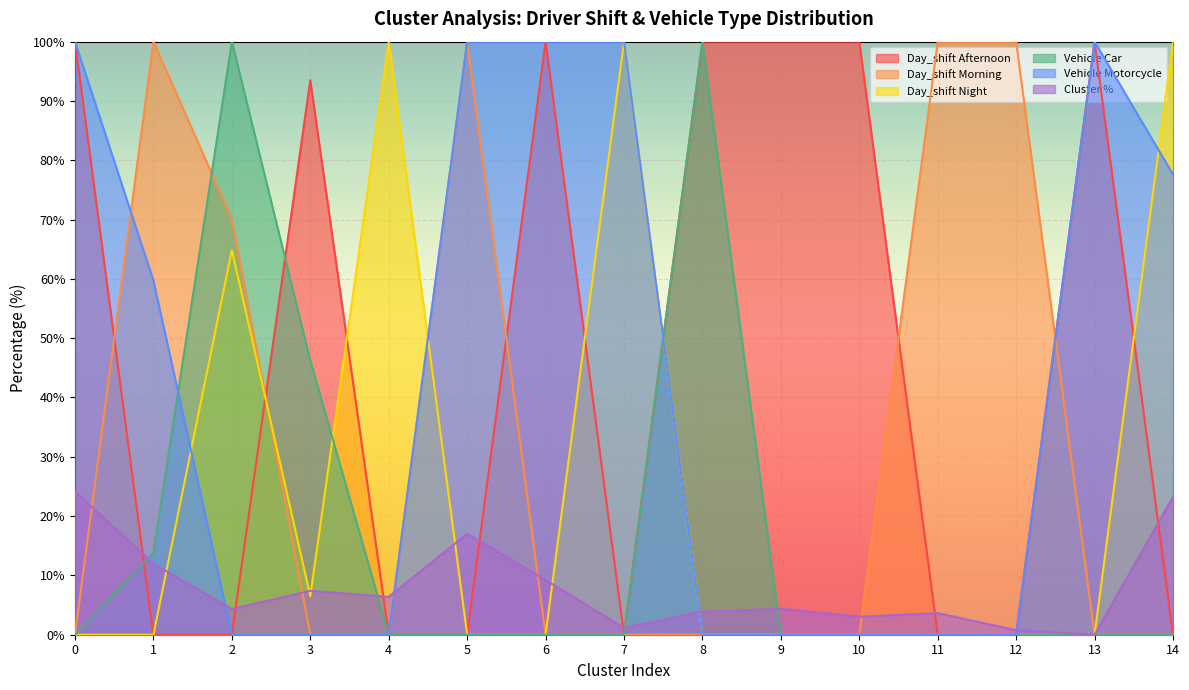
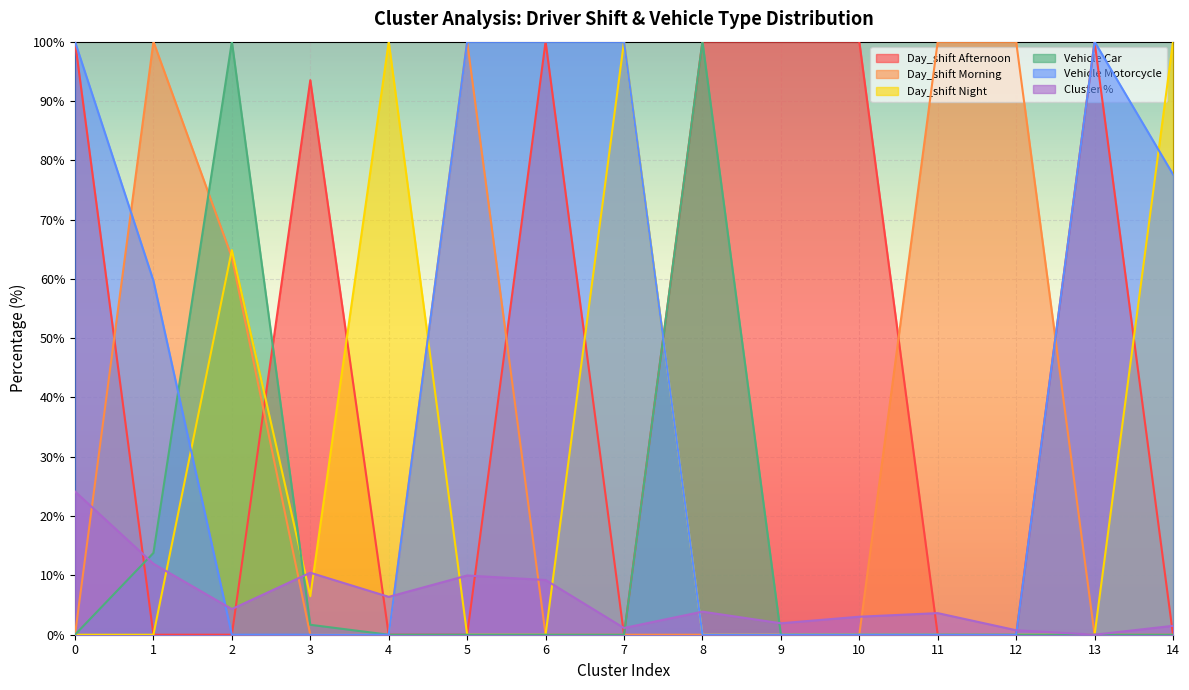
  {
    "Day_shift Afternoon": {
      "3": "94%",
      "9": "100%",
      "10": "100%"
    },
    "Day_shift Morning": {
      "1": "100%",
-     "2": "70%",
+     "2": "64%",
      "11": "100%",
      "12": "100%"
    },
    "Day_shift Night": {
      "2": "65%",
      "3": "6%",
      "4": "100%",
      "14": "100%"
    },
    "Vehicle Car": {
      "1": "14%",
      "2": "100%",
-     "3": "46%"
+     "3": "2%"
    },
    "Vehicle Motorcycle": {
      "1": "60%",
      "14": "78%"
    },
    "Cluster %": {
      "0": "24%",
      "1": "12%",
      "2": "4%",
-     "3": "7%",
+     "3": "10%",
      "4": "6%",
-     "5": "17%",
+     "5": "10%",
      "6": "9%",
      "7": "1%",
      "8": "4%",
-     "9": "4%",
+     "9": "2%",
      "10": "3%",
      "11": "4%",
      "12": "1%",
-     "14": "23%"
+     "14": "1%"
    }
  }
